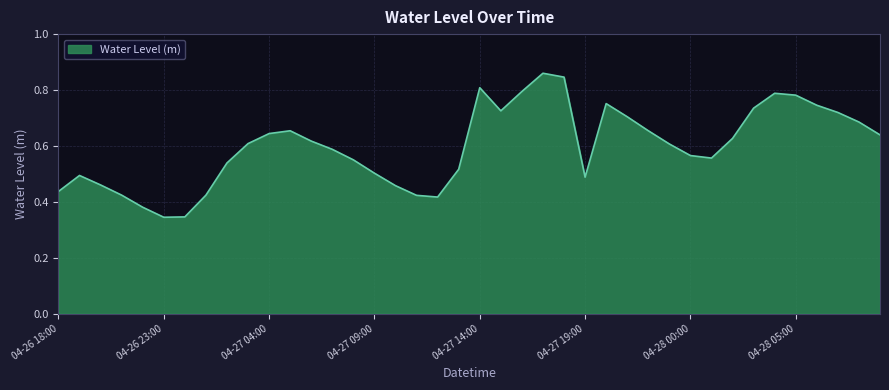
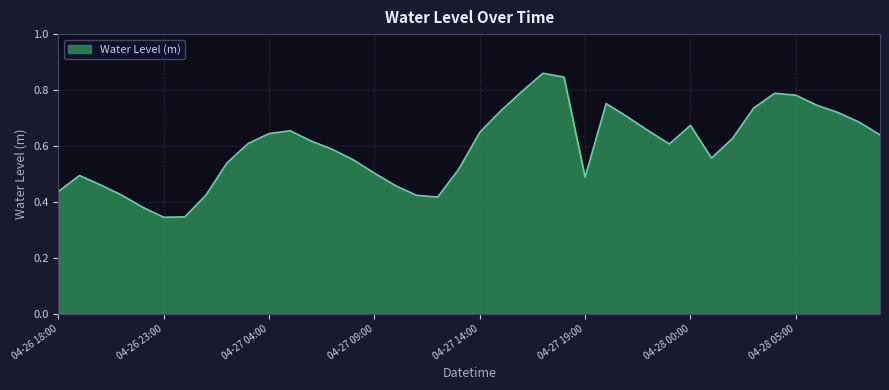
  {
    "04-26 18:00": 0.44,
    "04-26 23:00": 0.34,
    "04-27 04:00": 0.64,
    "04-27 09:00": 0.50,
-   "04-27 14:00": 0.81,
+   "04-27 14:00": 0.65,
    "04-27 19:00": 0.49,
-   "04-28 00:00": 0.57,
+   "04-28 00:00": 0.67,
    "04-28 05:00": 0.78
  }
